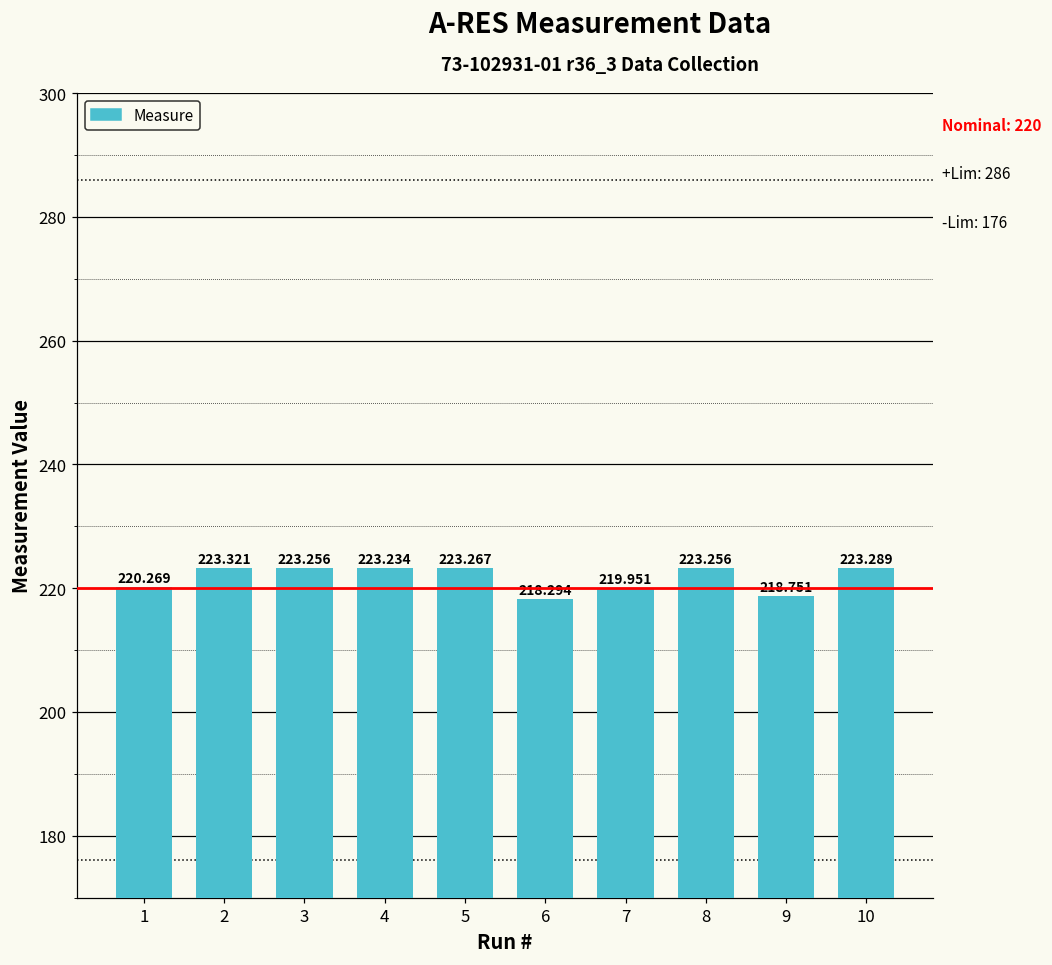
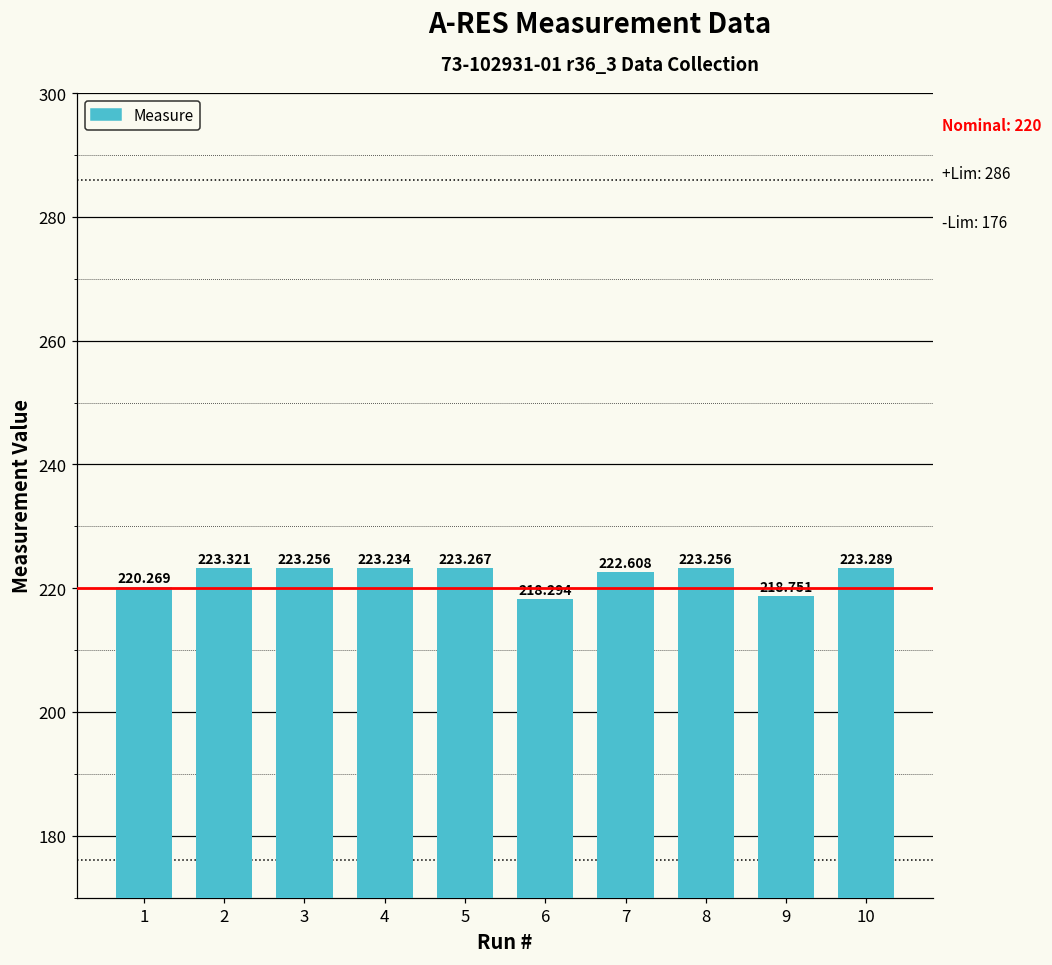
  {
    "1": 220.269,
    "2": 223.321,
    "3": 223.256,
    "4": 223.234,
    "5": 223.267,
    "6": 218.294,
-   "7": 219.951,
+   "7": 222.608,
    "8": 223.256,
    "9": 218.751,
    "10": 223.289
  }
